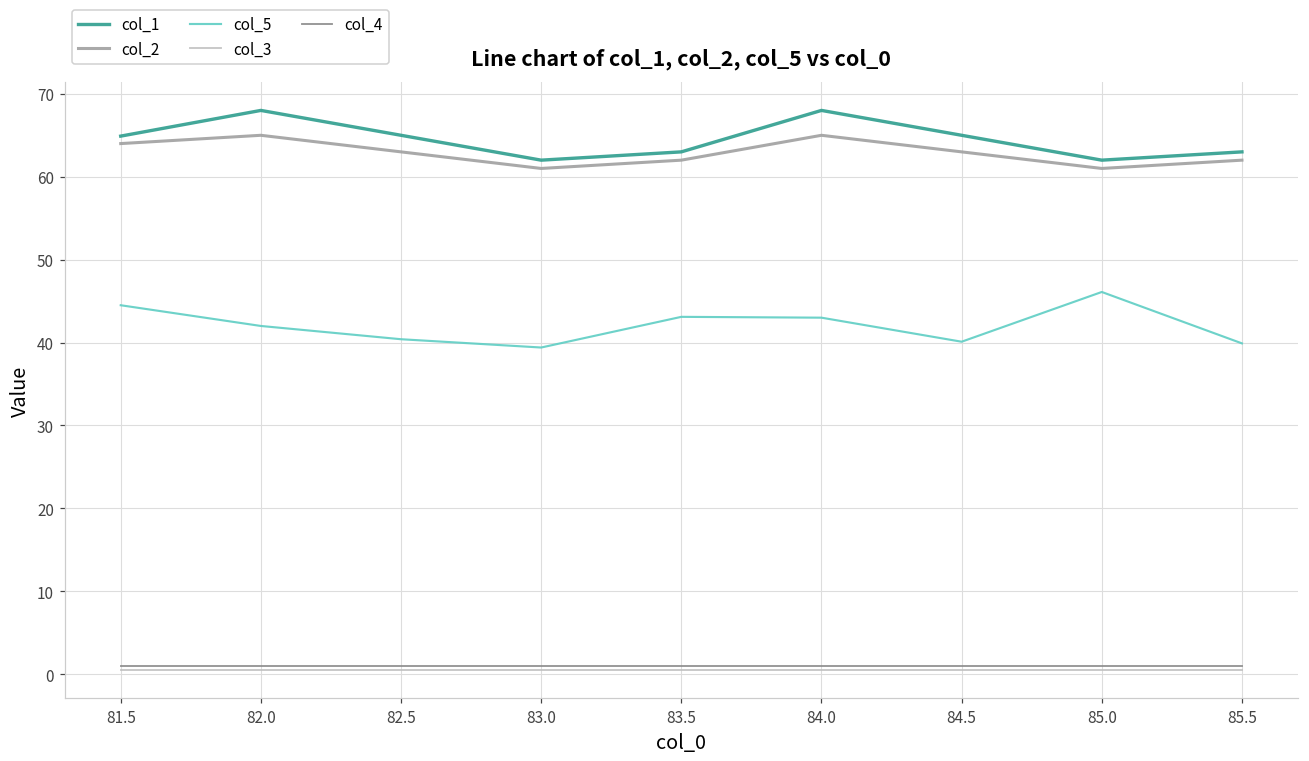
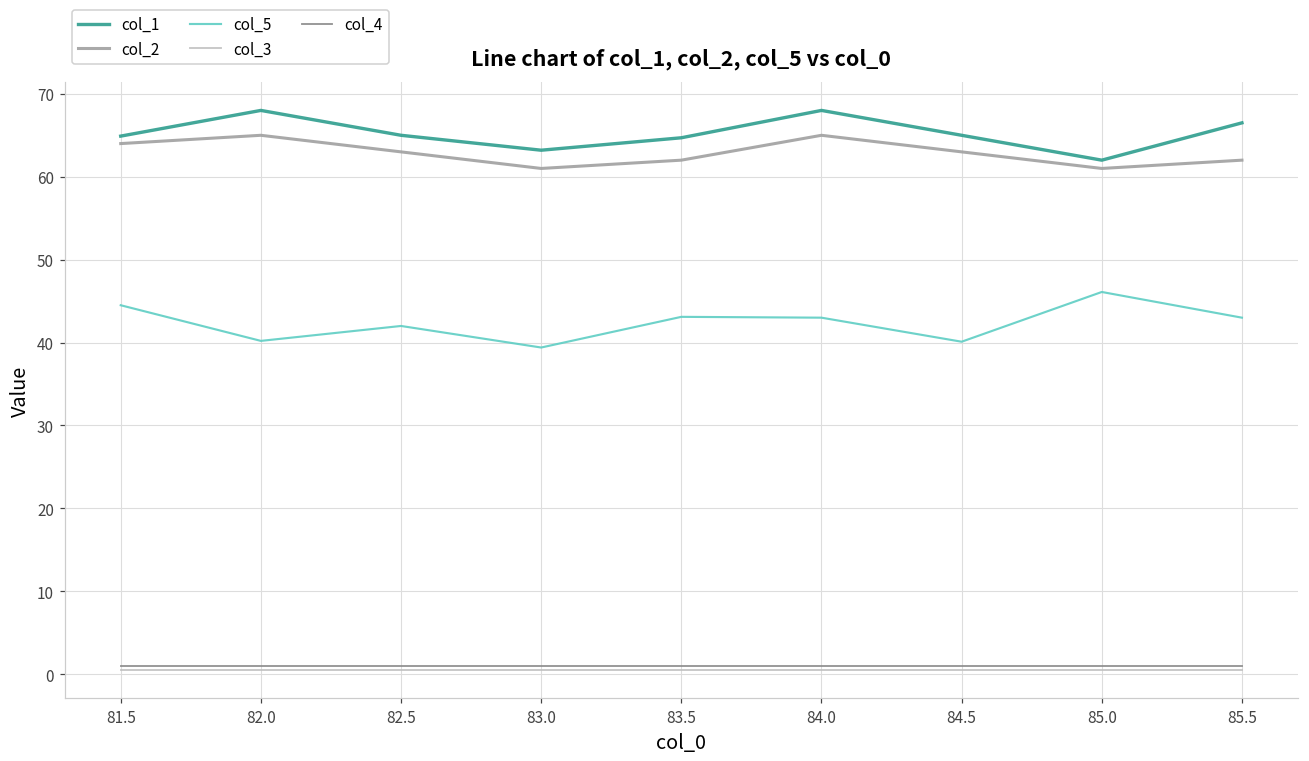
  {
    "col_1": {
      "81.5": 65,
      "82.0": 68,
      "82.5": 65,
-     "83.0": 62,
-     "83.5": 63,
+     "83.0": 63,
+     "83.5": 65,
      "84.0": 68,
      "84.5": 65,
      "85.0": 62,
-     "85.5": 63
+     "85.5": 67
    },
    "col_5": {
      "81.5": 45,
-     "82.0": 42,
-     "82.5": 40,
+     "82.0": 40,
+     "82.5": 42,
      "83.0": 39,
      "83.5": 43,
      "84.0": 43,
      "84.5": 40,
      "85.0": 46,
-     "85.5": 40
+     "85.5": 43
    }
  }
